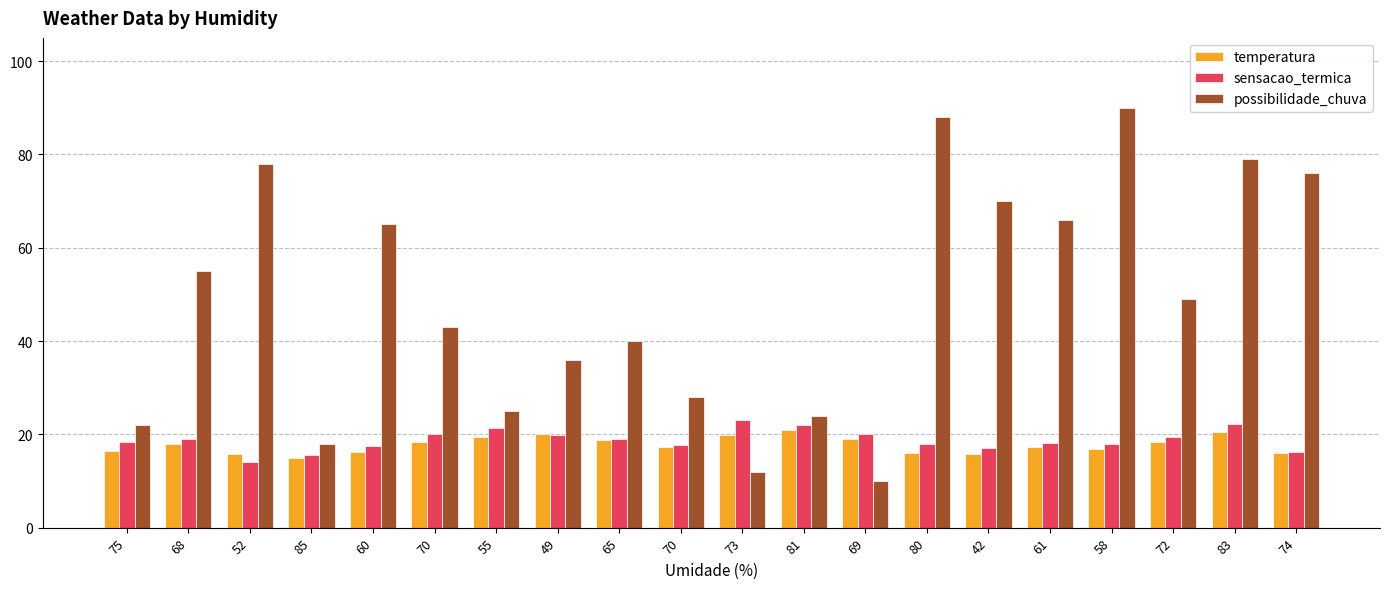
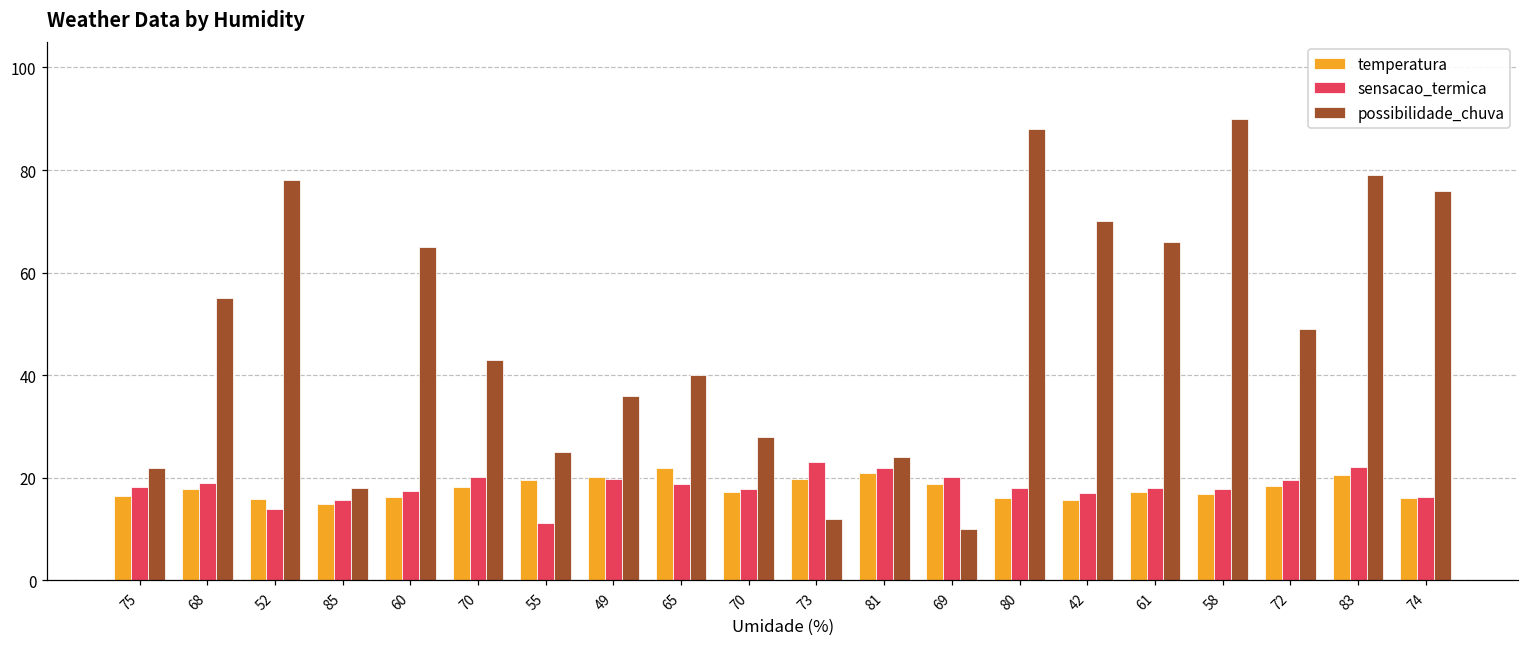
  {
    "temperatura": {
      "75": 16,
      "68": 18,
      "52": 16,
      "85": 15,
      "60": 16,
      "55": 20,
      "49": 20,
-     "65": 19,
+     "65": 22,
      "73": 20,
      "81": 21,
      "69": 19,
      "80": 16,
      "42": 16,
      "61": 17,
      "58": 17,
      "72": 18,
      "83": 21,
      "74": 16
    },
    "sensacao_termica": {
      "75": 18,
      "68": 19,
      "52": 14,
      "85": 16,
      "60": 18,
-     "55": 21,
+     "55": 11,
      "49": 20,
      "65": 19,
      "73": 23,
      "81": 22,
      "69": 20,
      "80": 18,
      "42": 17,
      "61": 18,
      "58": 18,
      "72": 20,
      "83": 22,
      "74": 16
    },
    "possibilidade_chuva": {
      "75": 22,
      "68": 55,
      "52": 78,
      "85": 18,
      "60": 65,
      "55": 25,
      "49": 36,
      "65": 40,
      "73": 12,
      "81": 24,
      "69": 10,
      "80": 88,
      "42": 70,
      "61": 66,
      "58": 90,
      "72": 49,
      "83": 79,
      "74": 76
    }
  }
